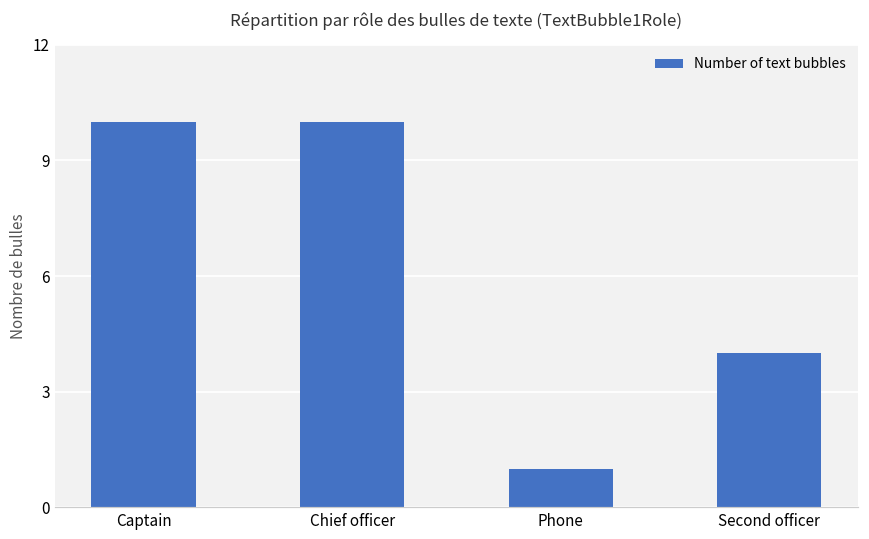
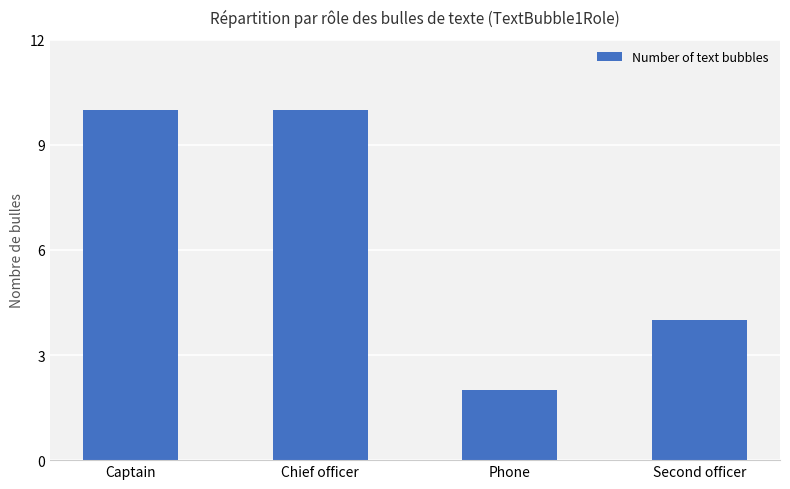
  {
    "Captain": 10,
    "Chief officer": 10,
-   "Phone": 1,
+   "Phone": 2,
    "Second officer": 4
  }
